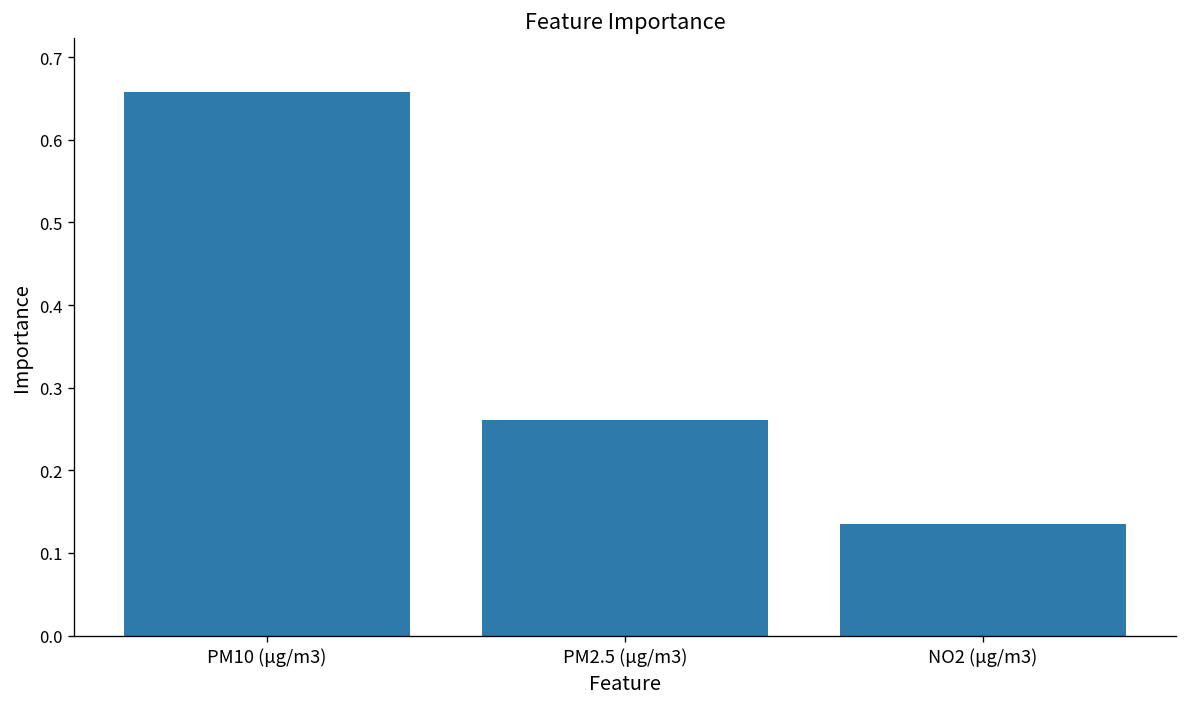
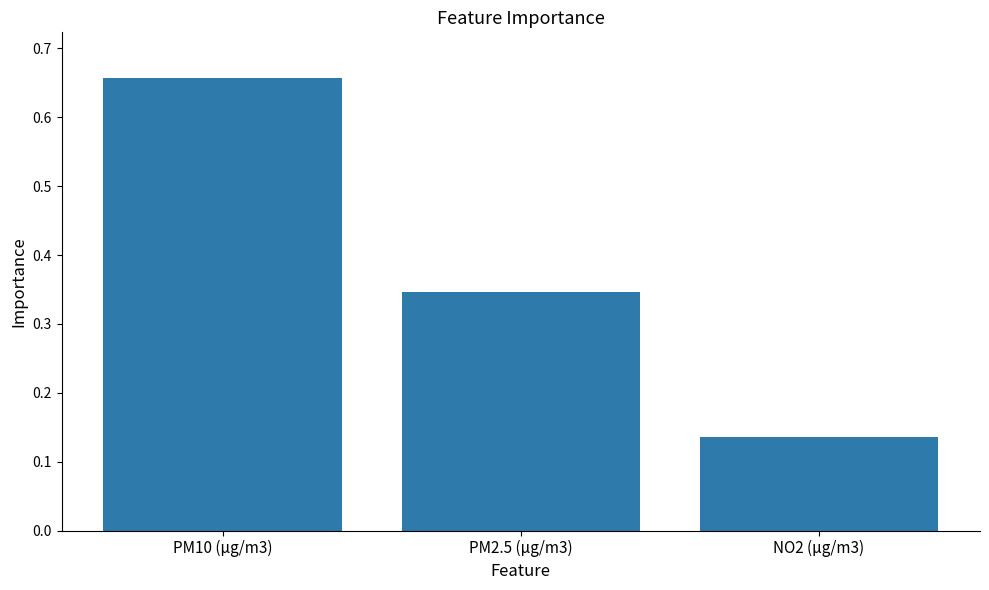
  {
    "PM10 (μg/m3)": 0.66,
-   "PM2.5 (μg/m3)": 0.26,
+   "PM2.5 (μg/m3)": 0.35,
    "NO2 (μg/m3)": 0.14
  }
